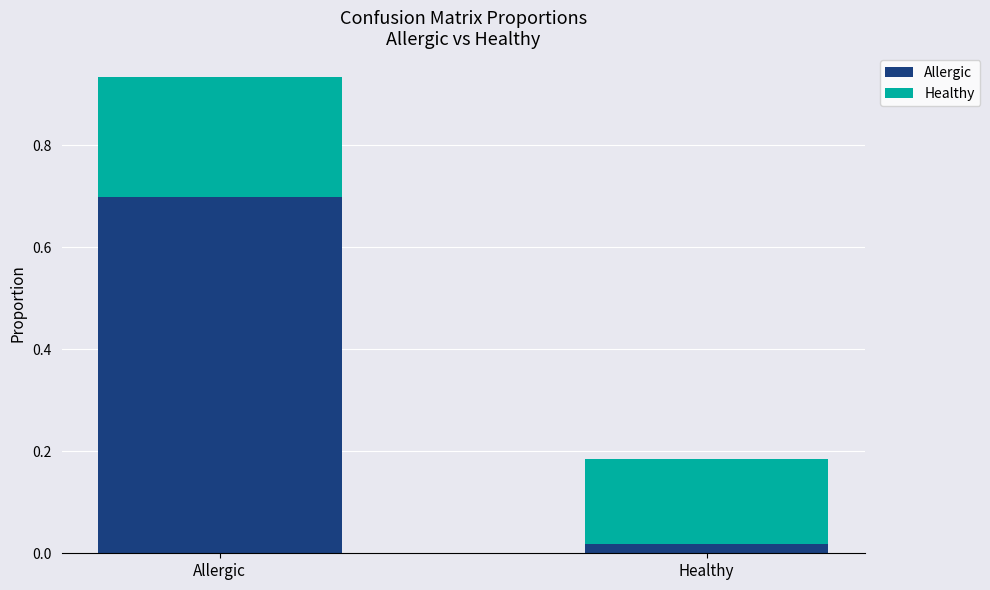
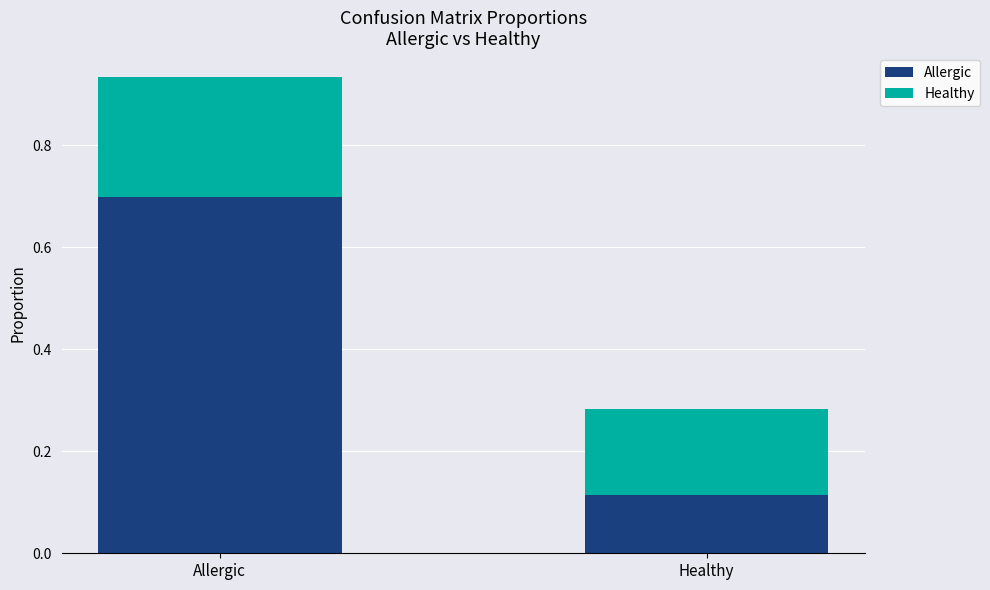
  {
    "Allergic": {
      "Allergic": 0.70,
-     "Healthy": 0.02
+     "Healthy": 0.12
    },
    "Healthy": {
      "Allergic": 0.24,
      "Healthy": 0.17
    }
  }
